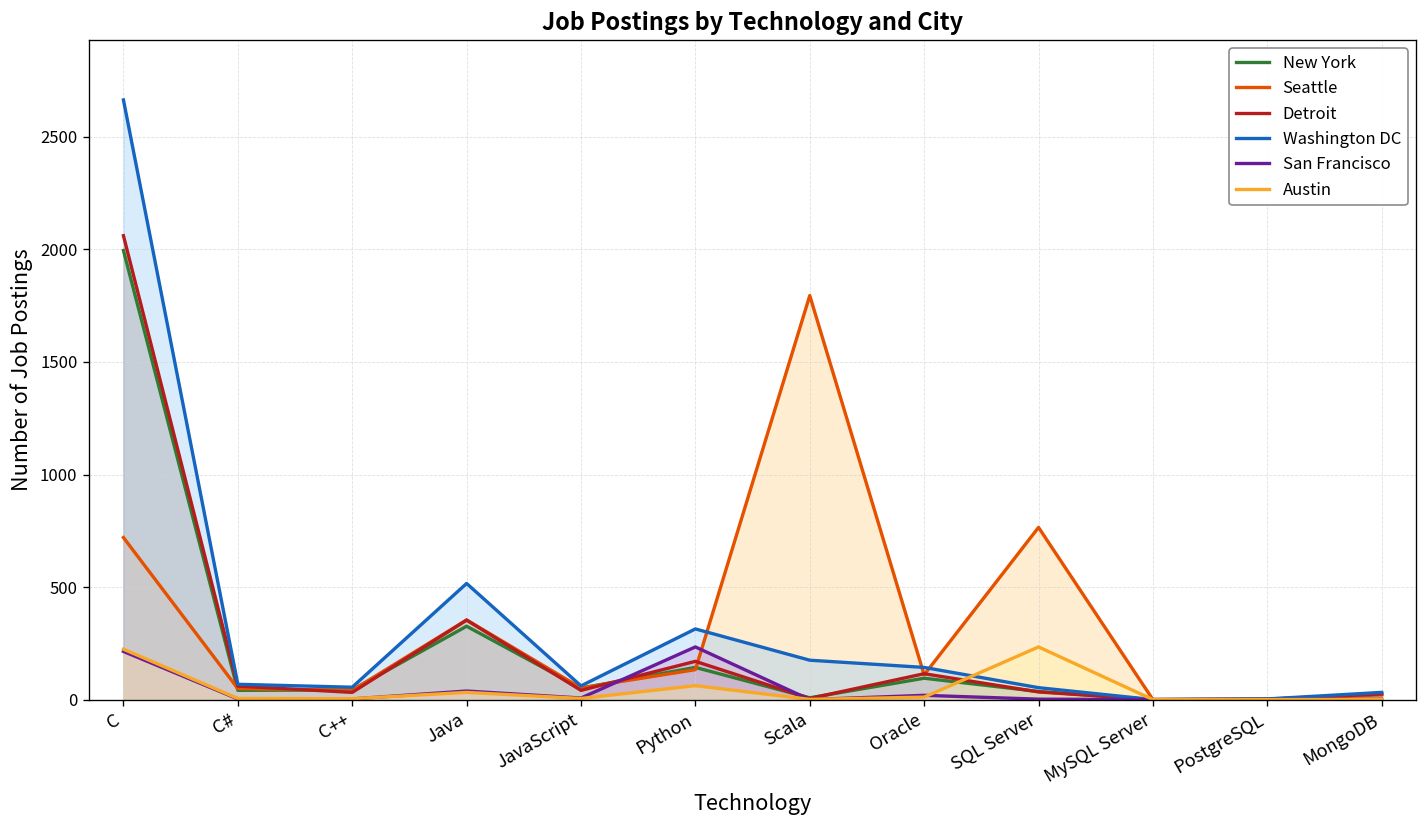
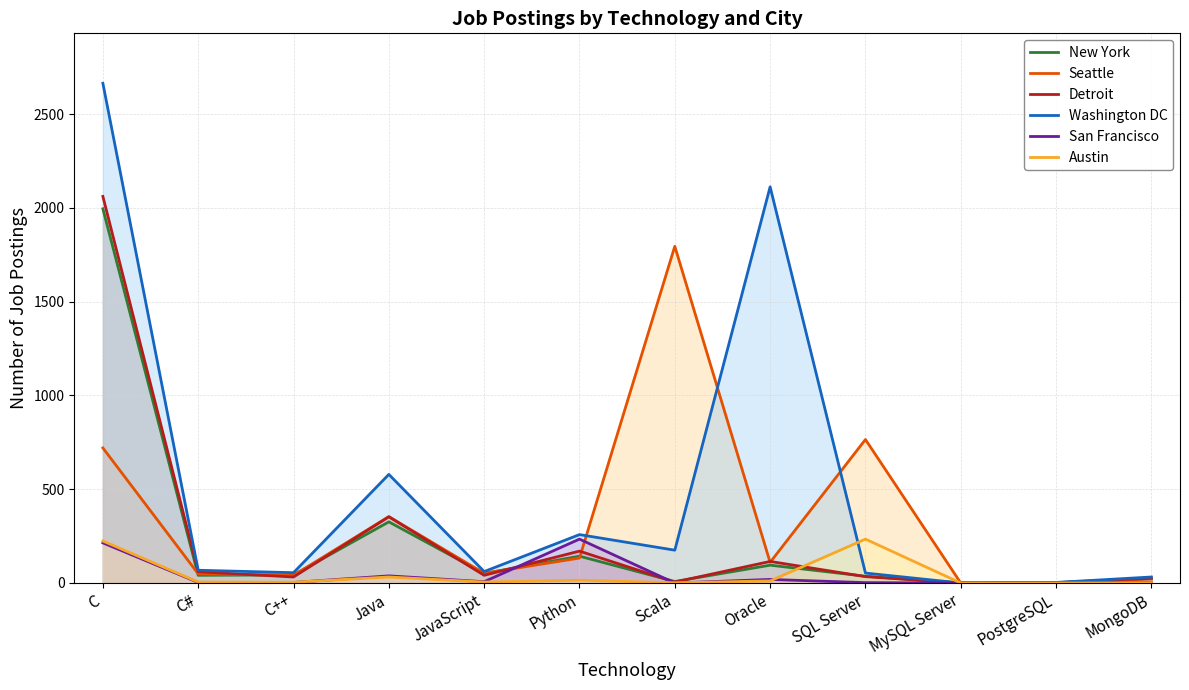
  {
    "New York": {
      "C": 2000,
      "Java": 330,
      "Oracle": 100
    },
    "Seattle": {
      "C": 720,
      "Scala": 1800,
      "SQL Server": 770
    },
    "Detroit": {
      "C": 2060,
      "Python": 170
    },
    "Washington DC": {
      "C": 2660,
-     "Java": 520,
-     "Python": 310,
+     "Java": 580,
+     "Python": 260,
      "Scala": 180,
-     "Oracle": 140,
+     "Oracle": 2110,
      "SQL Server": 50
    },
    "San Francisco": {
      "Python": 230,
      "SQL Server": 0
    },
    "Austin": {
-     "Python": 60,
+     "Python": 20,
      "SQL Server": 230
    }
  }
